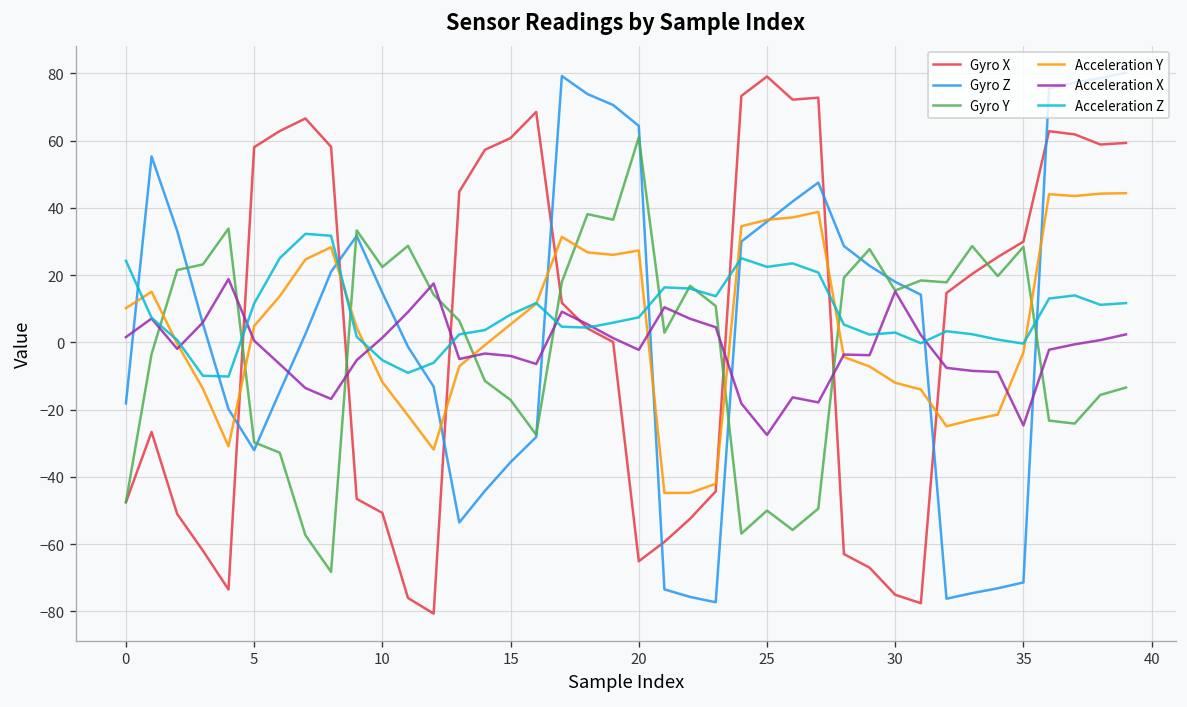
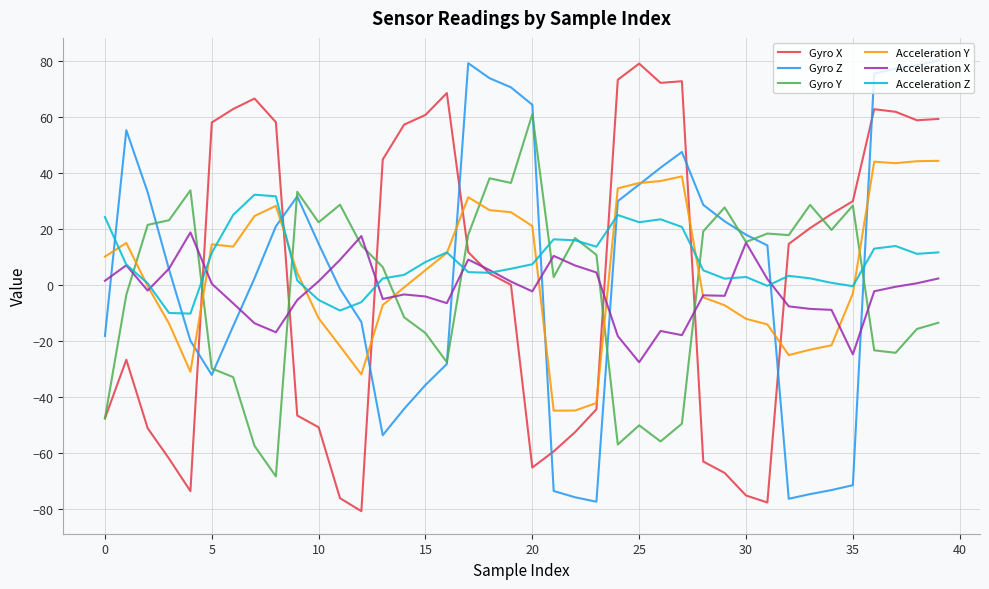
  {
    "Gyro X": {
      "5": 58,
      "10": -51,
      "15": 61,
      "20": -65,
      "25": 79,
      "30": -75,
      "35": 30
    },
    "Gyro Y": {
      "5": -30,
      "10": 22,
      "15": -17,
      "20": 61,
      "25": -50,
      "35": 28
    },
    "Acceleration Y": {
      "0": 10,
-     "5": 5,
+     "5": 15,
      "10": -12,
      "15": 5,
-     "20": 27,
+     "20": 21,
      "30": -12,
      "35": -3
    },
    "Acceleration X": {
      "0": 2,
      "5": 0,
      "10": 1,
      "15": -4,
      "20": -2,
      "25": -28,
      "35": -25
    }
  }
